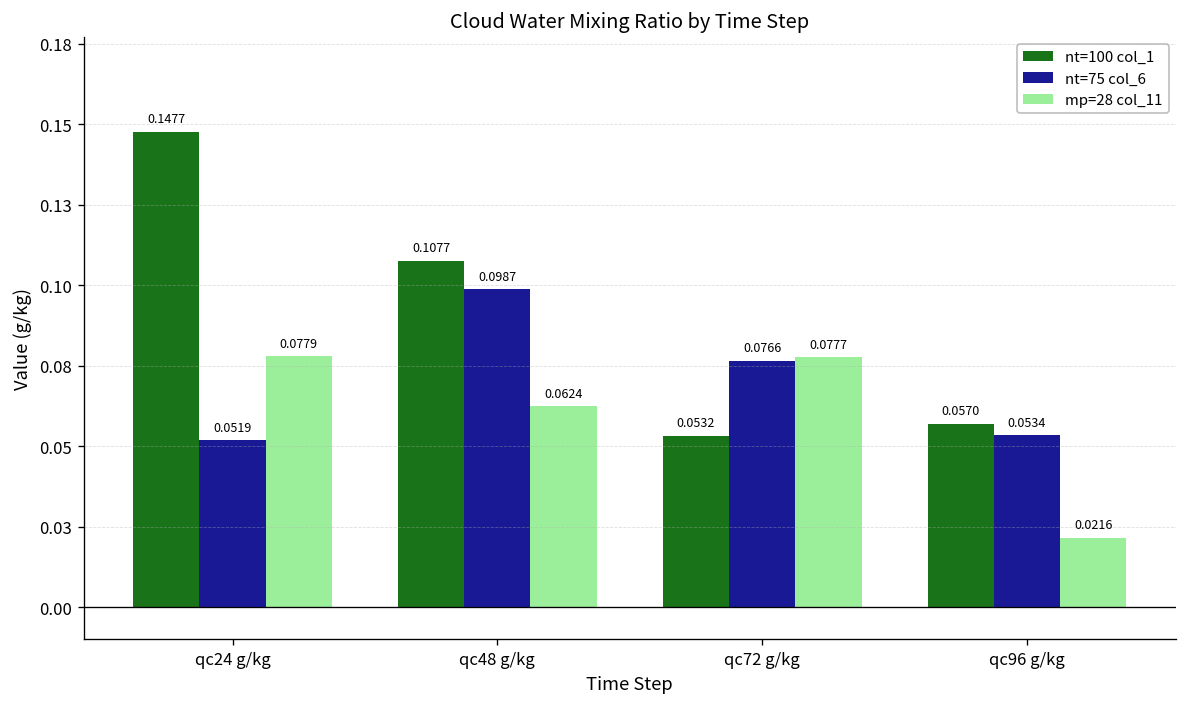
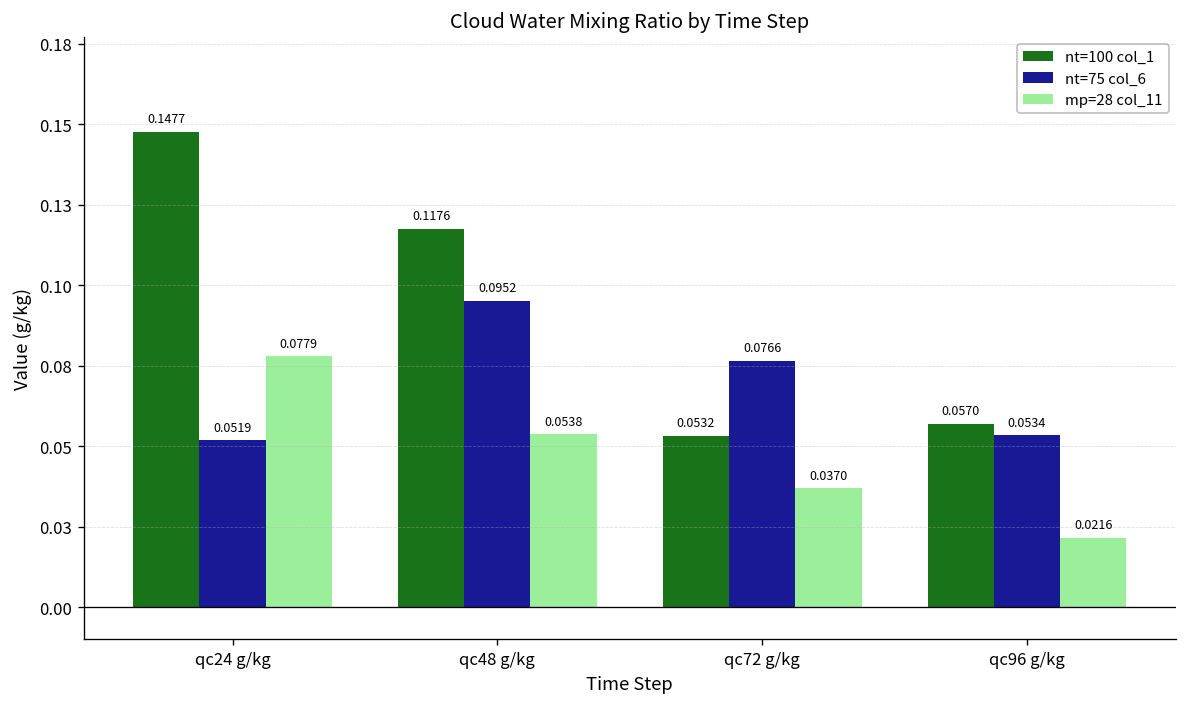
  {
    "nt=100 col_1": {
      "qc24 g/kg": 0.1477,
-     "qc48 g/kg": 0.1077,
+     "qc48 g/kg": 0.1176,
      "qc72 g/kg": 0.0532,
      "qc96 g/kg": 0.0570
    },
    "nt=75 col_6": {
      "qc24 g/kg": 0.0519,
-     "qc48 g/kg": 0.0987,
+     "qc48 g/kg": 0.0952,
      "qc72 g/kg": 0.0766,
      "qc96 g/kg": 0.0534
    },
    "mp=28 col_11": {
      "qc24 g/kg": 0.0779,
-     "qc48 g/kg": 0.0624,
-     "qc72 g/kg": 0.0777,
+     "qc48 g/kg": 0.0538,
+     "qc72 g/kg": 0.0370,
      "qc96 g/kg": 0.0216
    }
  }
